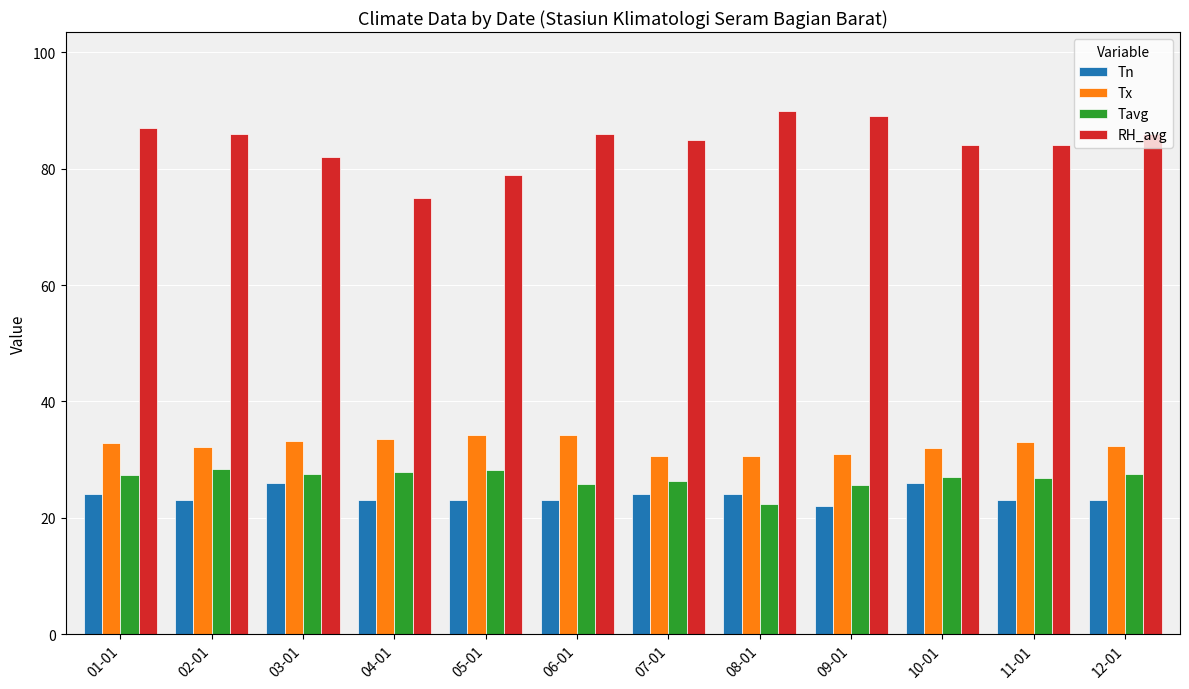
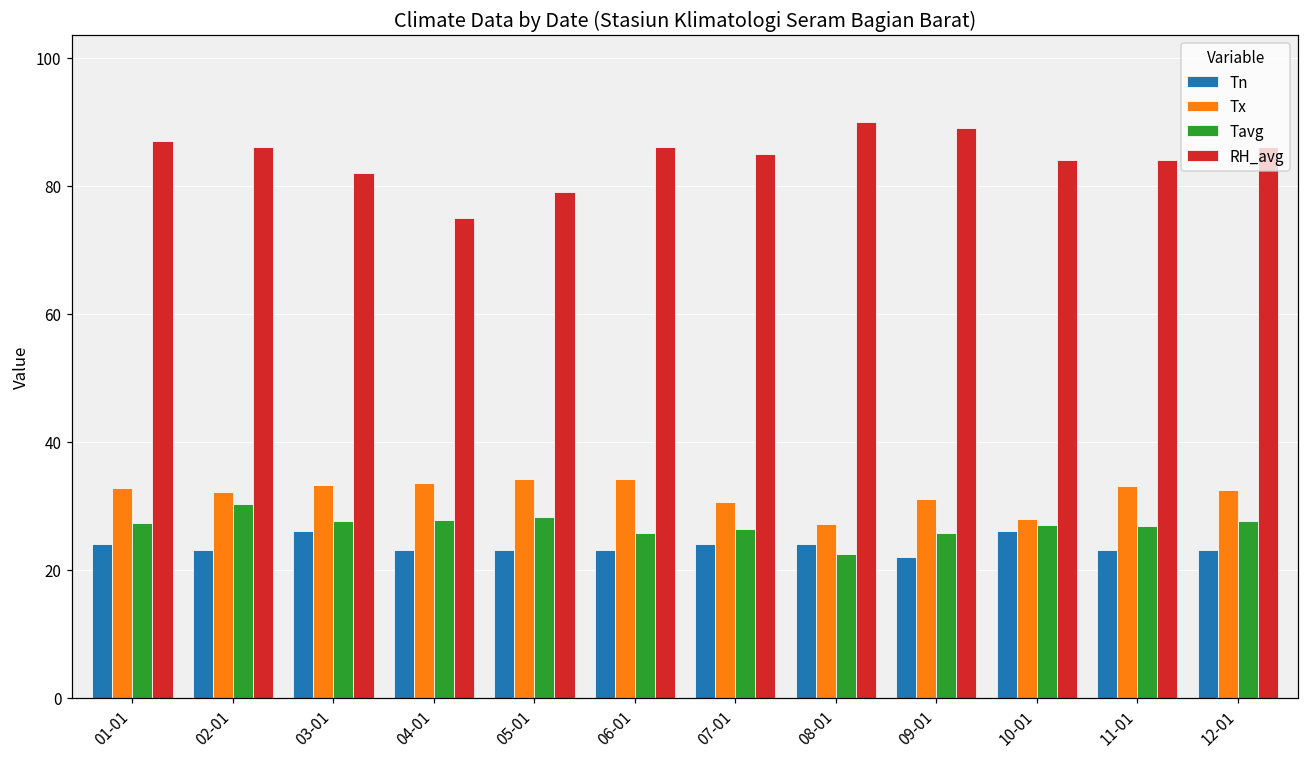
  {
    "Tn": {
      "01-01": 24,
      "02-01": 23,
      "03-01": 26,
      "04-01": 23,
      "05-01": 23,
      "06-01": 23,
      "07-01": 24,
      "08-01": 24,
      "09-01": 22,
      "10-01": 26,
      "11-01": 23,
      "12-01": 23
    },
    "Tx": {
      "01-01": 33,
      "02-01": 32,
      "03-01": 33,
      "04-01": 34,
      "05-01": 34,
      "06-01": 34,
      "07-01": 31,
-     "08-01": 31,
+     "08-01": 27,
      "09-01": 31,
-     "10-01": 32,
+     "10-01": 28,
      "11-01": 33,
      "12-01": 32
    },
    "Tavg": {
      "01-01": 27,
-     "02-01": 28,
+     "02-01": 30,
      "03-01": 28,
      "04-01": 28,
      "05-01": 28,
      "06-01": 26,
      "07-01": 26,
      "08-01": 22,
      "09-01": 26,
      "10-01": 27,
      "11-01": 27,
      "12-01": 28
    },
    "RH_avg": {
      "01-01": 87,
      "02-01": 86,
      "03-01": 82,
      "04-01": 75,
      "05-01": 79,
      "06-01": 86,
      "07-01": 85,
      "08-01": 90,
      "09-01": 89,
      "10-01": 84,
      "11-01": 84
    }
  }
